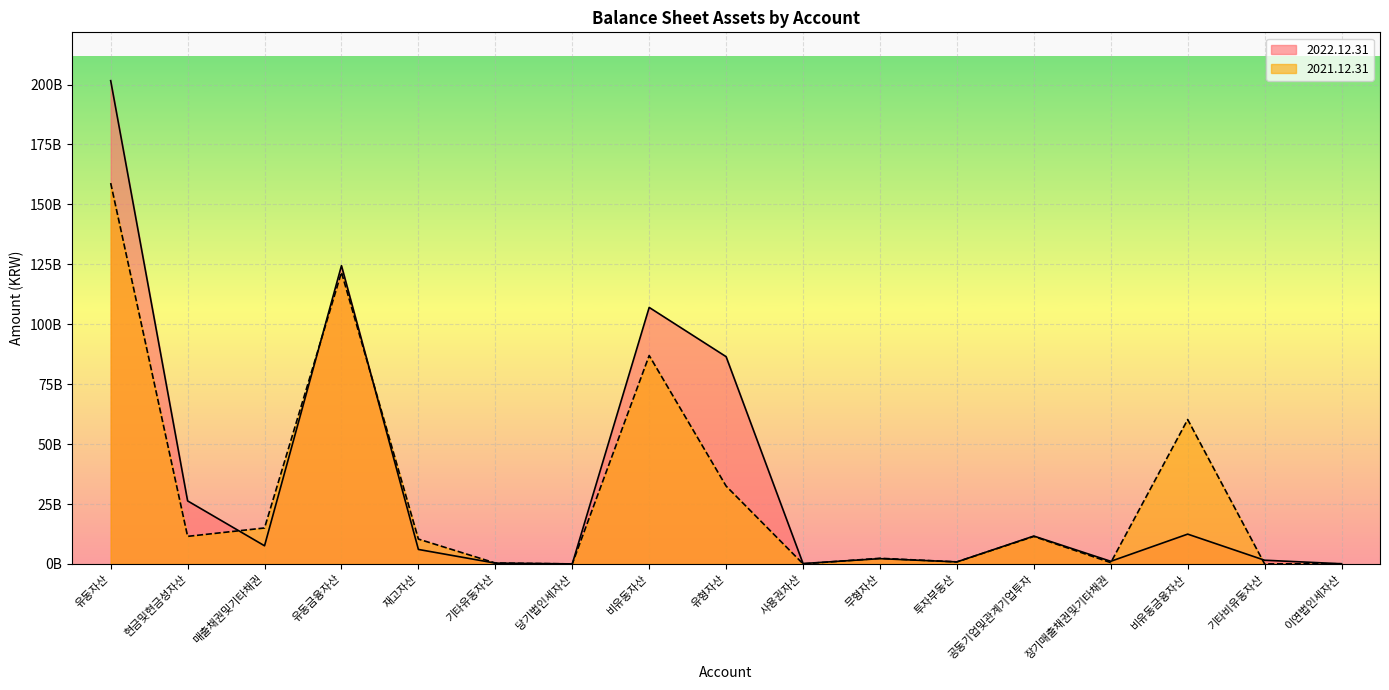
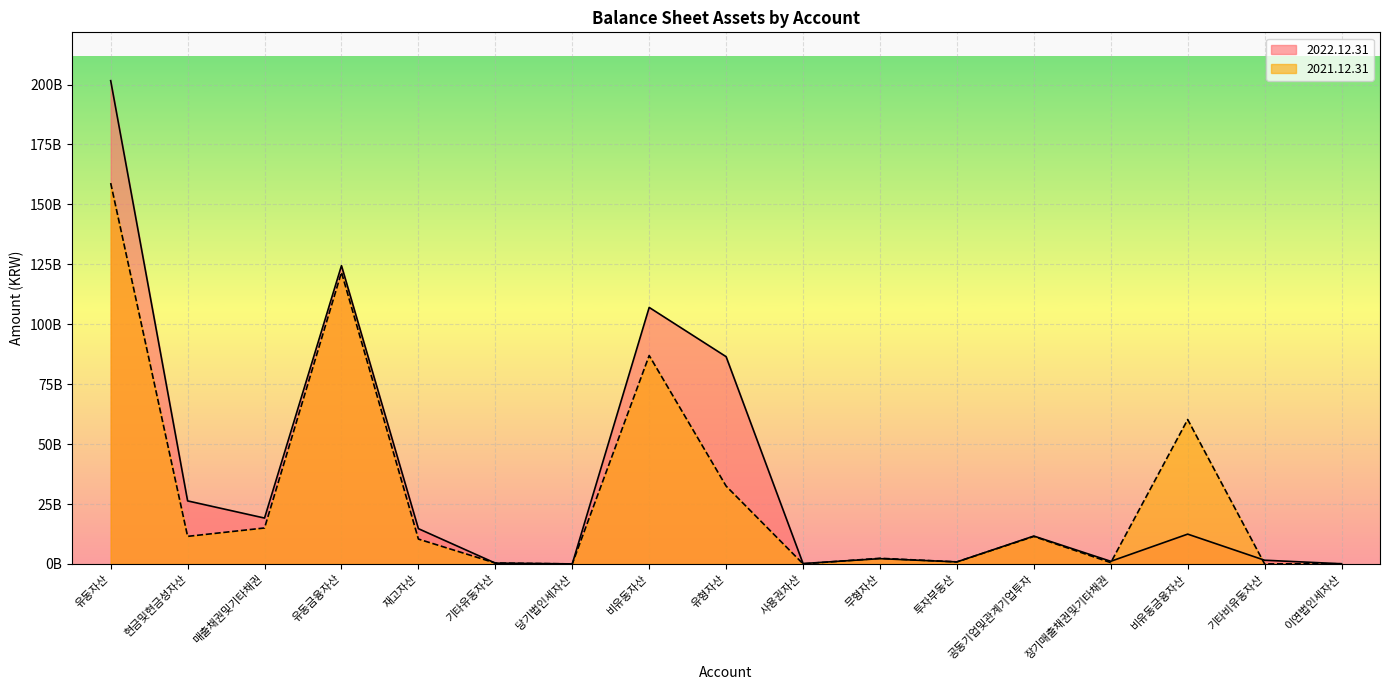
  {
    "2022.12.31": {
      "유동자산": 202000000000,
      "현금및현금성자산": 26000000000,
-     "매출채권및기타채권": 8000000000,
+     "매출채권및기타채권": 19000000000,
      "유동금융자산": 124000000000,
-     "재고자산": 6000000000,
+     "재고자산": 15000000000,
      "비유동자산": 107000000000,
      "유형자산": 86000000000,
      "비유동금융자산": 12000000000,
      "기타비유동자산": 2000000000
    },
    "2021.12.31": {
      "유동자산": 159000000000,
      "현금및현금성자산": 11000000000,
      "매출채권및기타채권": 15000000000,
      "유동금융자산": 122000000000,
      "재고자산": 10000000000,
      "비유동자산": 87000000000,
      "유형자산": 32000000000,
      "비유동금융자산": 60000000000,
      "기타비유동자산": 0
    }
  }
